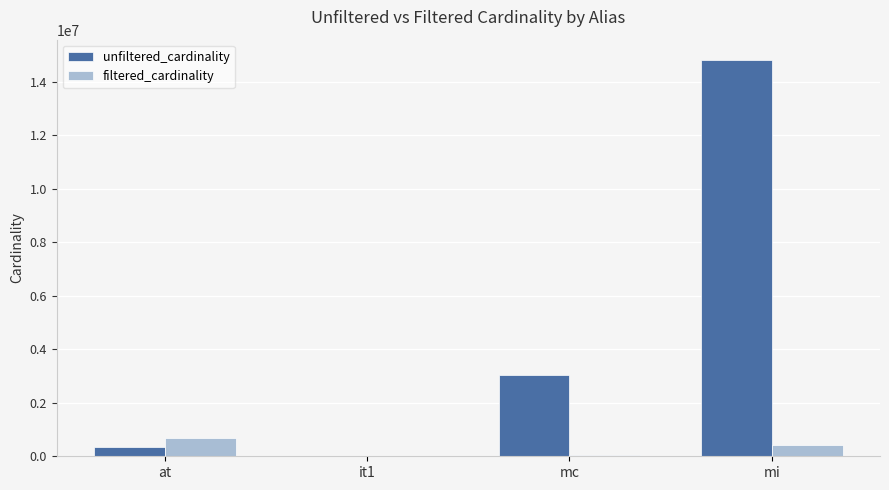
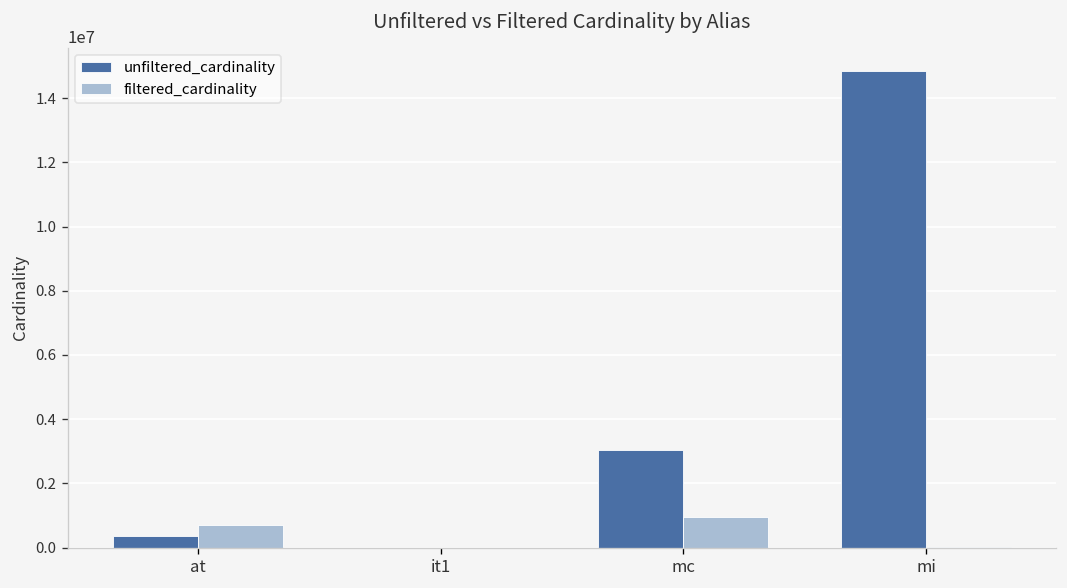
  {
    "unfiltered_cardinality": {
      "at": 400000,
      "mc": 3000000,
      "mi": 14800000
    },
    "filtered_cardinality": {
      "at": 700000,
-     "mc": 100000,
-     "mi": 400000
+     "mc": 1000000,
+     "mi": 0
    }
  }
